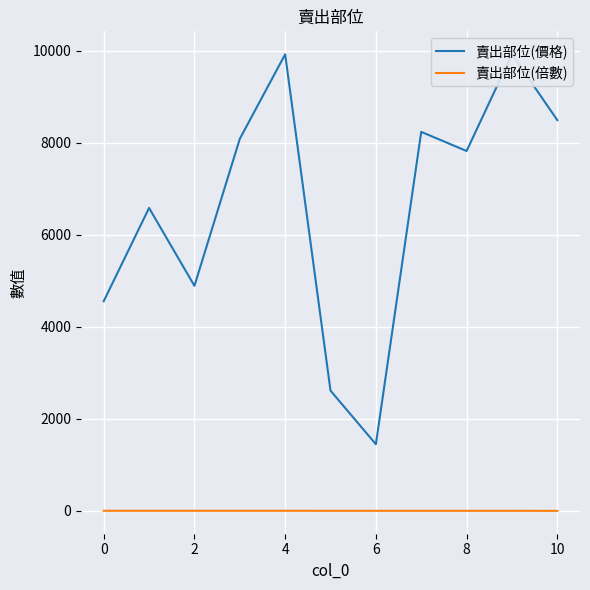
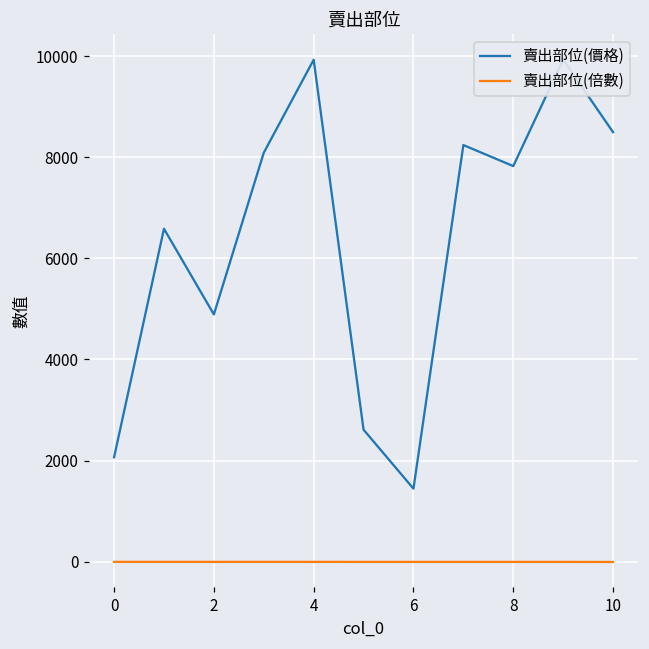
  {
    "賣出部位(價格)": {
-     "0": 4600,
+     "0": 2100,
      "2": 4900,
      "4": 9900,
      "6": 1400,
      "8": 7800,
      "10": 8500
    },
    "賣出部位(倍數)": {
      "0": 0,
      "2": 0,
      "4": 0,
      "6": 0,
      "8": 0,
      "10": 0
    }
  }
